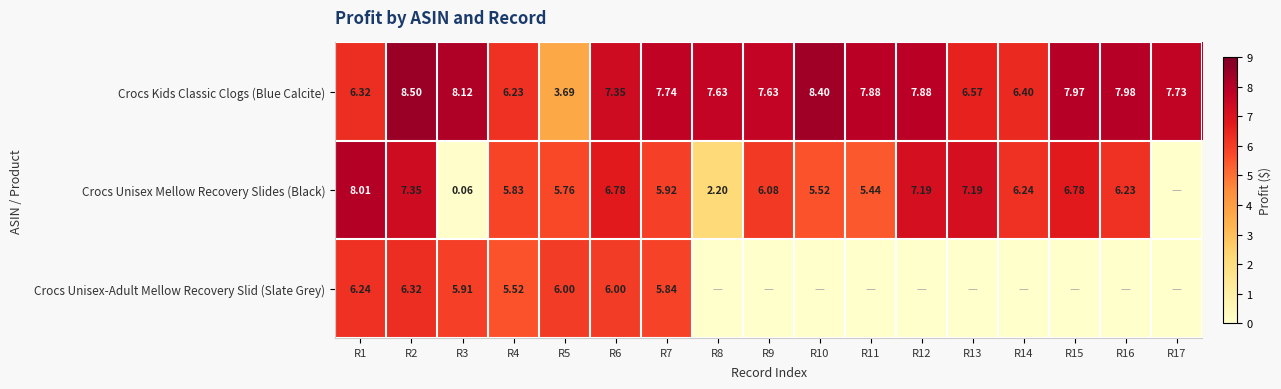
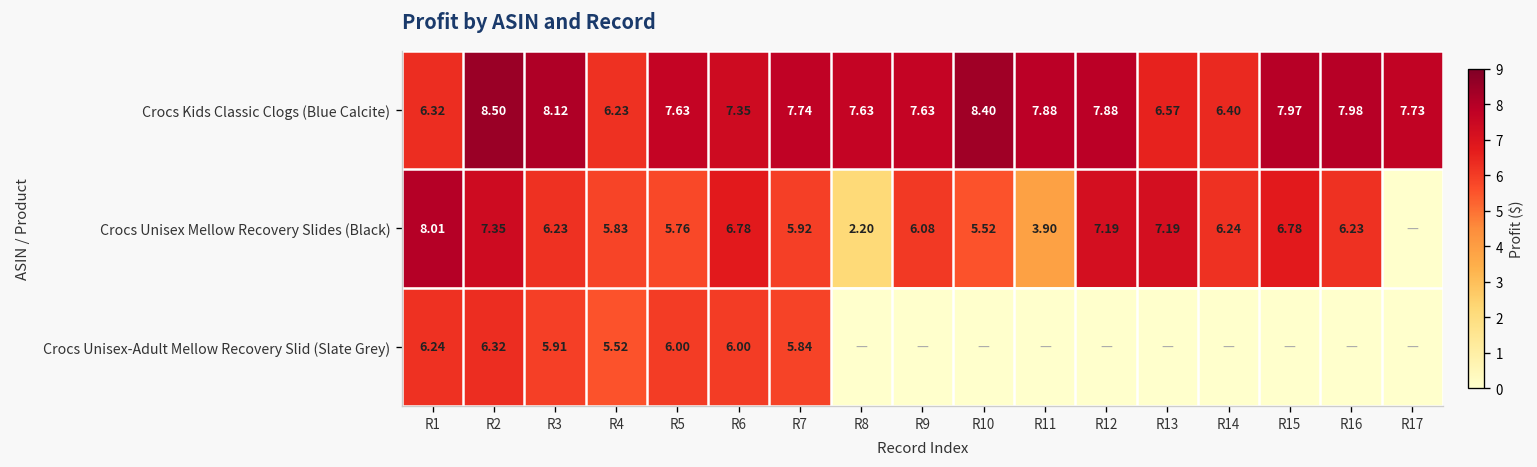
  {
    "Crocs Kids Classic Clogs (Blue Calcite)": {
      "R1": 6.32,
      "R2": 8.50,
      "R3": 8.12,
      "R4": 6.23,
-     "R5": 3.69,
+     "R5": 7.63,
      "R6": 7.35,
      "R7": 7.74,
      "R8": 7.63,
      "R9": 7.63,
      "R10": 8.40,
      "R11": 7.88,
      "R12": 7.88,
      "R13": 6.57,
      "R14": 6.40,
      "R15": 7.97,
      "R16": 7.98,
      "R17": 7.73
    },
    "Crocs Unisex Mellow Recovery Slides (Black)": {
      "R1": 8.01,
      "R2": 7.35,
-     "R3": 0.06,
+     "R3": 6.23,
      "R4": 5.83,
      "R5": 5.76,
      "R6": 6.78,
      "R7": 5.92,
      "R8": 2.20,
      "R9": 6.08,
      "R10": 5.52,
-     "R11": 5.44,
+     "R11": 3.90,
      "R12": 7.19,
      "R13": 7.19,
      "R14": 6.24,
      "R15": 6.78,
      "R16": 6.23
    },
    "Crocs Unisex-Adult Mellow Recovery Slid (Slate Grey)": {
      "R1": 6.24,
      "R2": 6.32,
      "R3": 5.91,
      "R4": 5.52,
      "R5": 6.00,
      "R6": 6.00,
      "R7": 5.84
    }
  }
